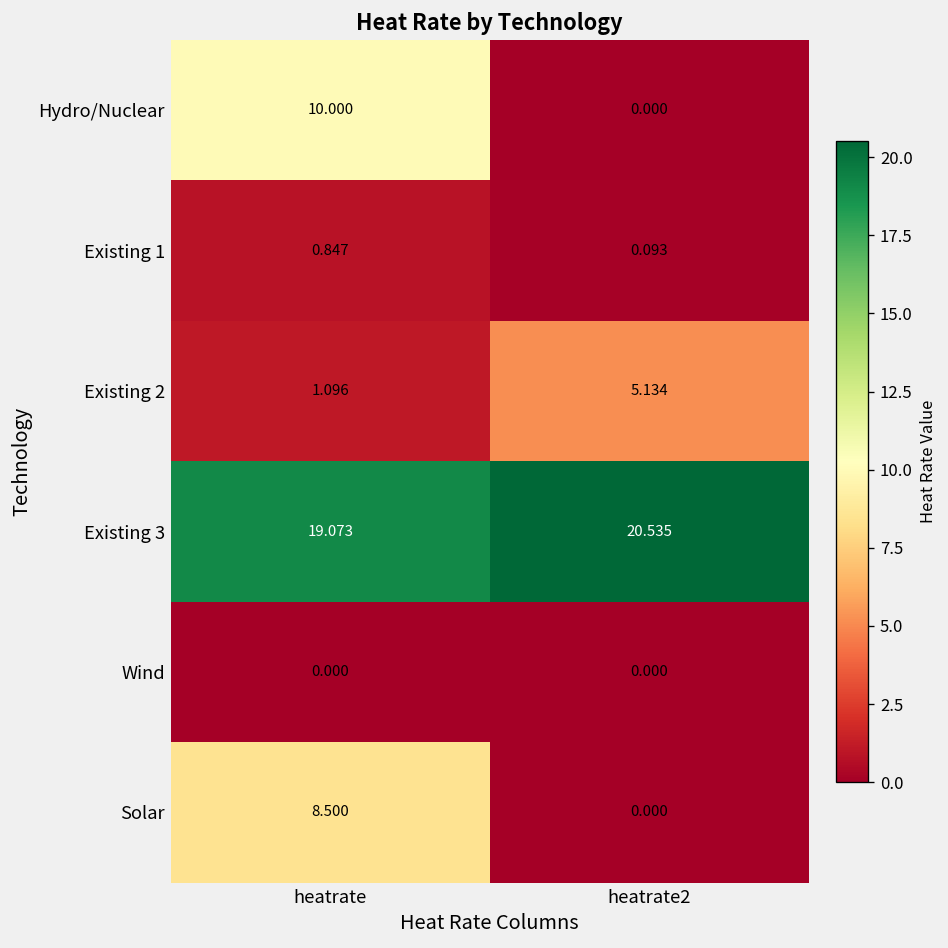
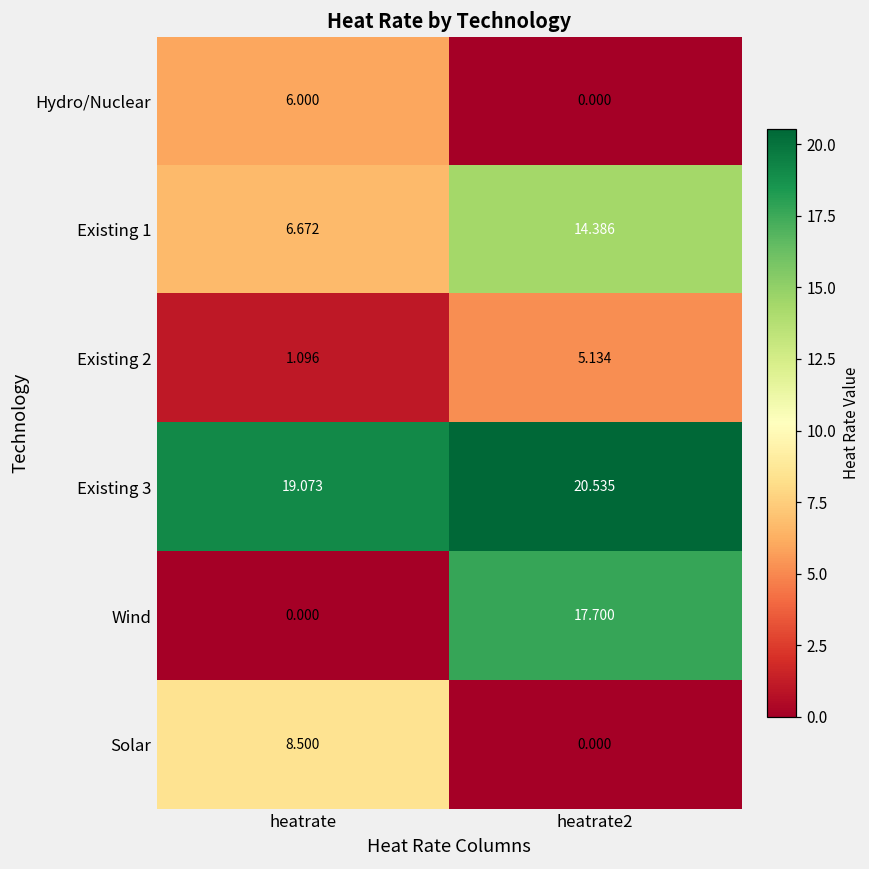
  {
    "Hydro/Nuclear": {
-     "heatrate": 10.000,
+     "heatrate": 6.000,
      "heatrate2": 0.000
    },
    "Existing 1": {
-     "heatrate": 0.847,
-     "heatrate2": 0.093
+     "heatrate": 6.672,
+     "heatrate2": 14.386
    },
    "Existing 2": {
      "heatrate": 1.096,
      "heatrate2": 5.134
    },
    "Existing 3": {
      "heatrate": 19.073,
      "heatrate2": 20.535
    },
    "Wind": {
      "heatrate": 0.000,
-     "heatrate2": 0.000
+     "heatrate2": 17.700
    },
    "Solar": {
      "heatrate": 8.500,
      "heatrate2": 0.000
    }
  }
